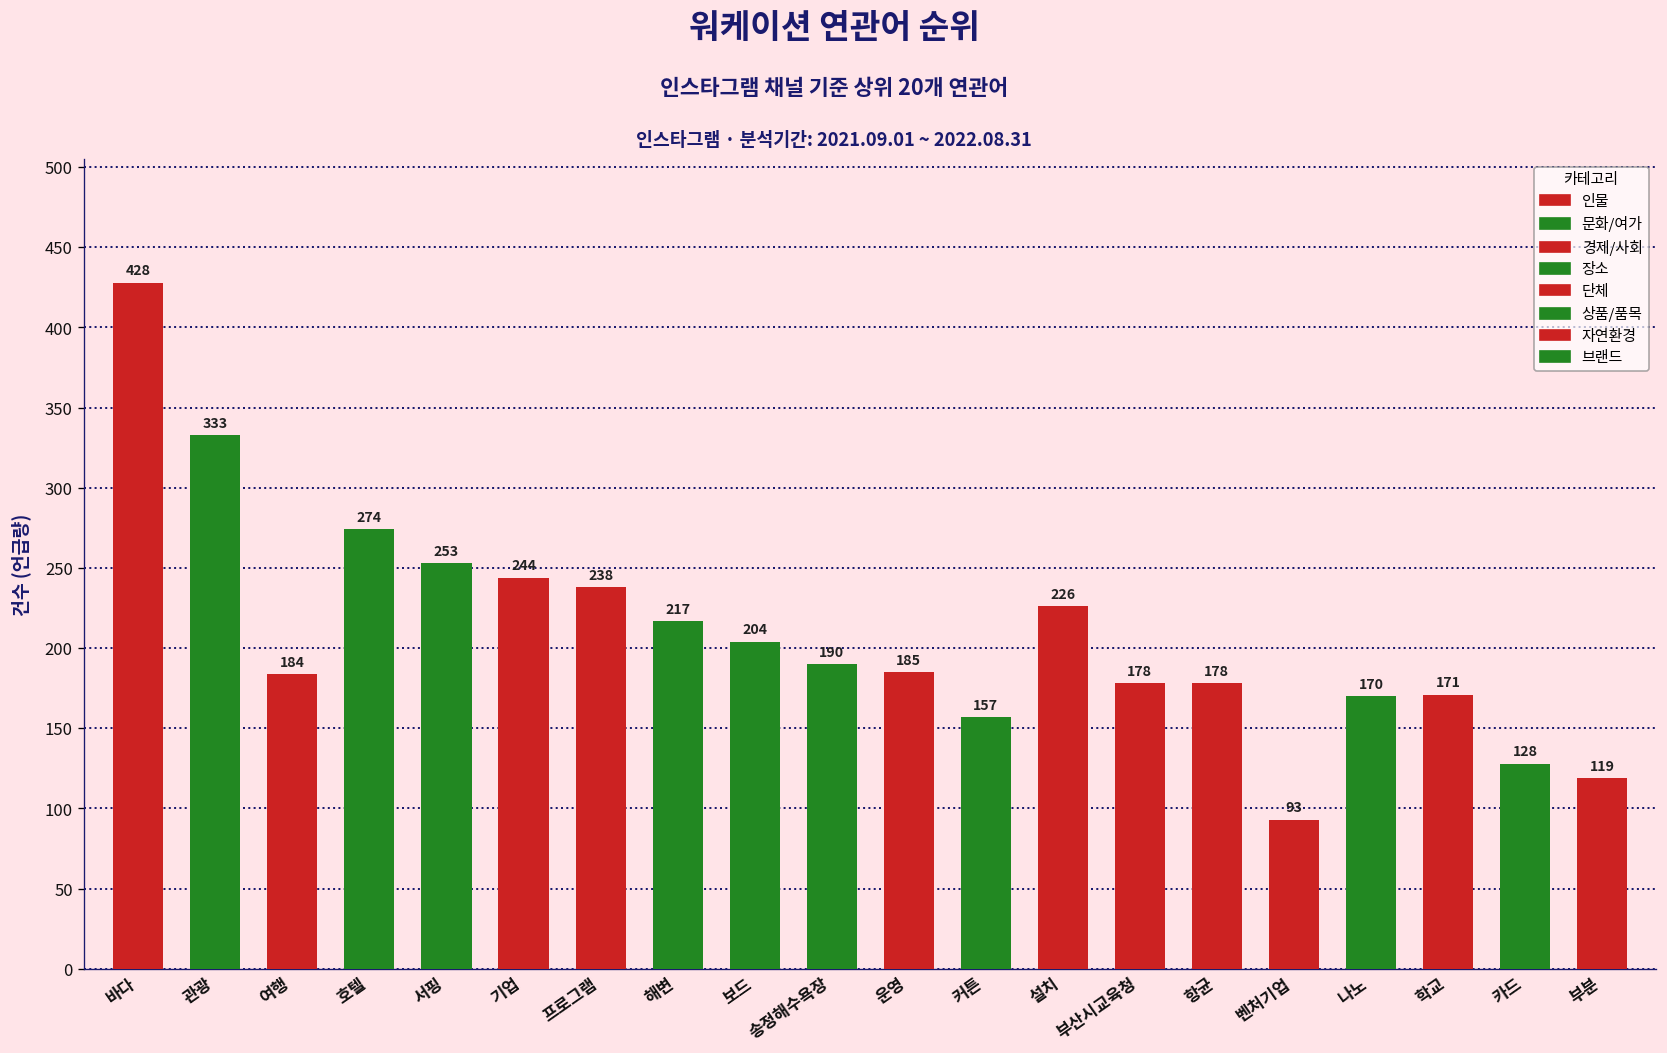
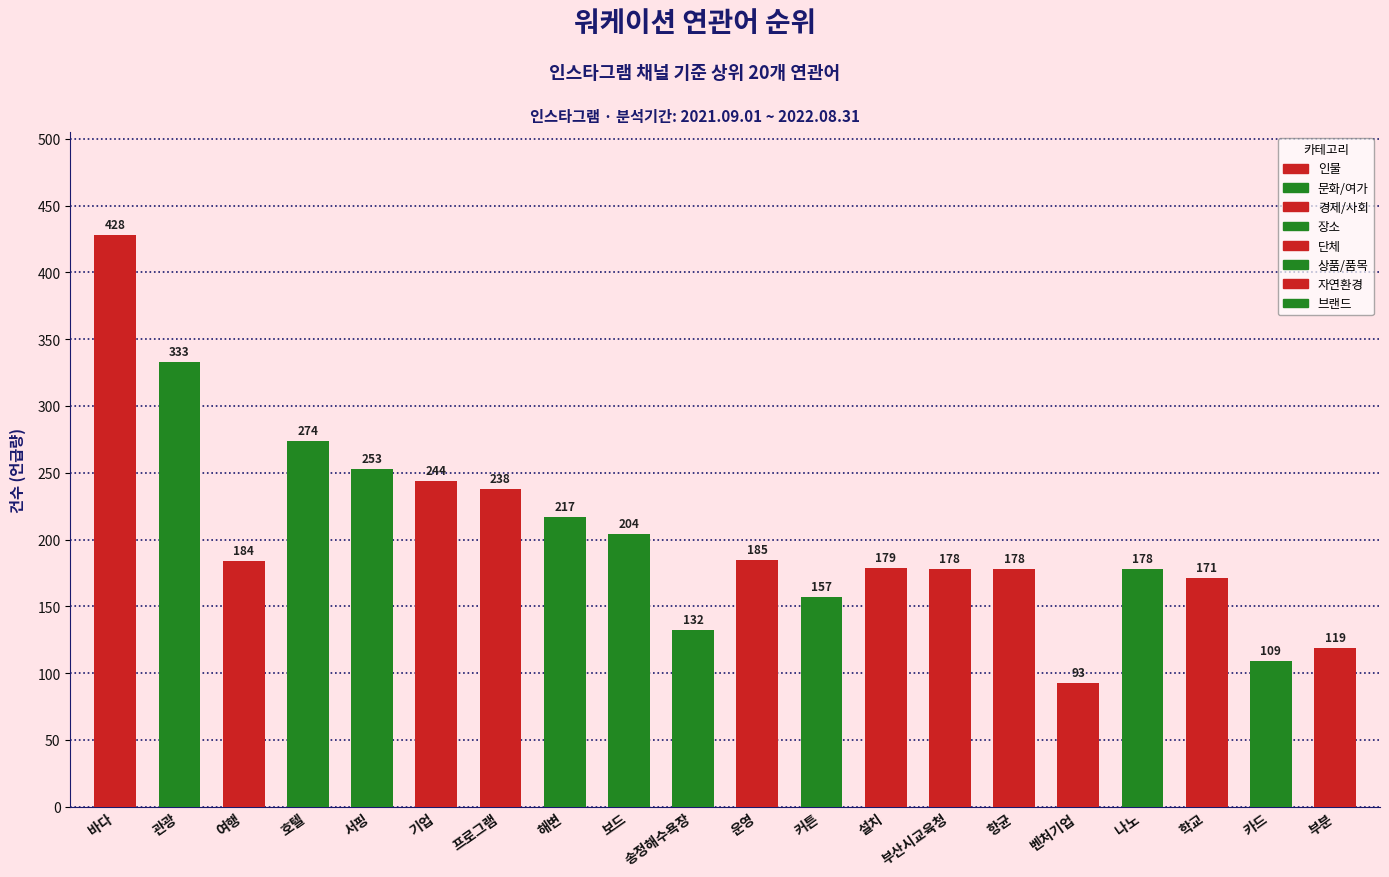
  {
    "바다": 428,
    "관광": 333,
    "여행": 184,
    "호텔": 274,
    "서핑": 253,
    "기업": 244,
    "프로그램": 238,
    "해변": 217,
    "보드": 204,
-   "송정해수욕장": 190,
+   "송정해수욕장": 132,
    "운영": 185,
    "커튼": 157,
-   "설치": 226,
+   "설치": 179,
    "부산시교육청": 178,
    "항균": 178,
    "벤처기업": 93,
-   "나노": 170,
+   "나노": 178,
    "학교": 171,
-   "카드": 128,
+   "카드": 109,
    "부분": 119
  }
